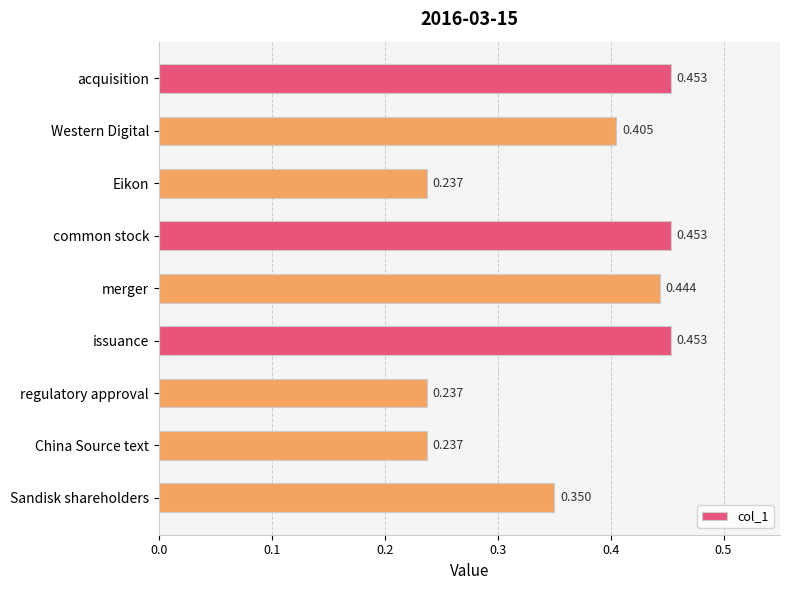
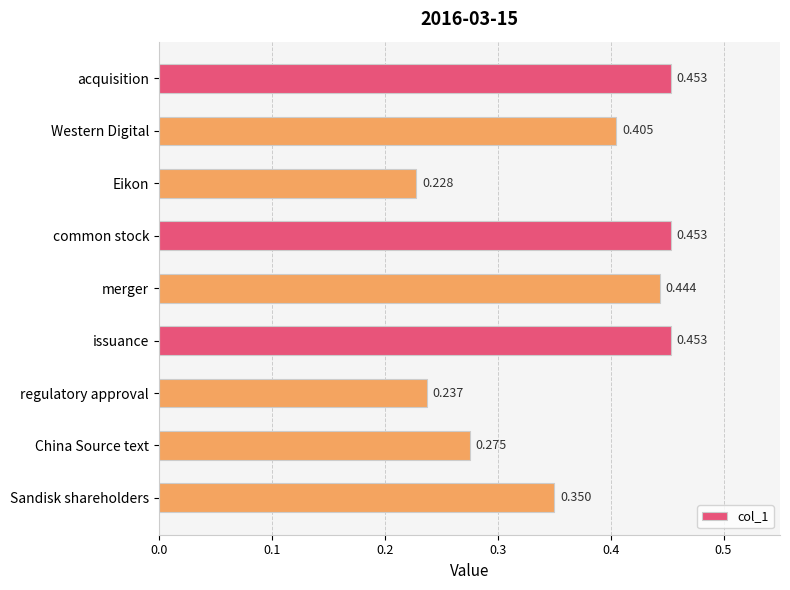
  {
    "acquisition": 0.453,
    "Western Digital": 0.405,
-   "Eikon": 0.237,
+   "Eikon": 0.228,
    "common stock": 0.453,
    "merger": 0.444,
    "issuance": 0.453,
    "regulatory approval": 0.237,
-   "China Source text": 0.237,
+   "China Source text": 0.275,
    "Sandisk shareholders": 0.350
  }
